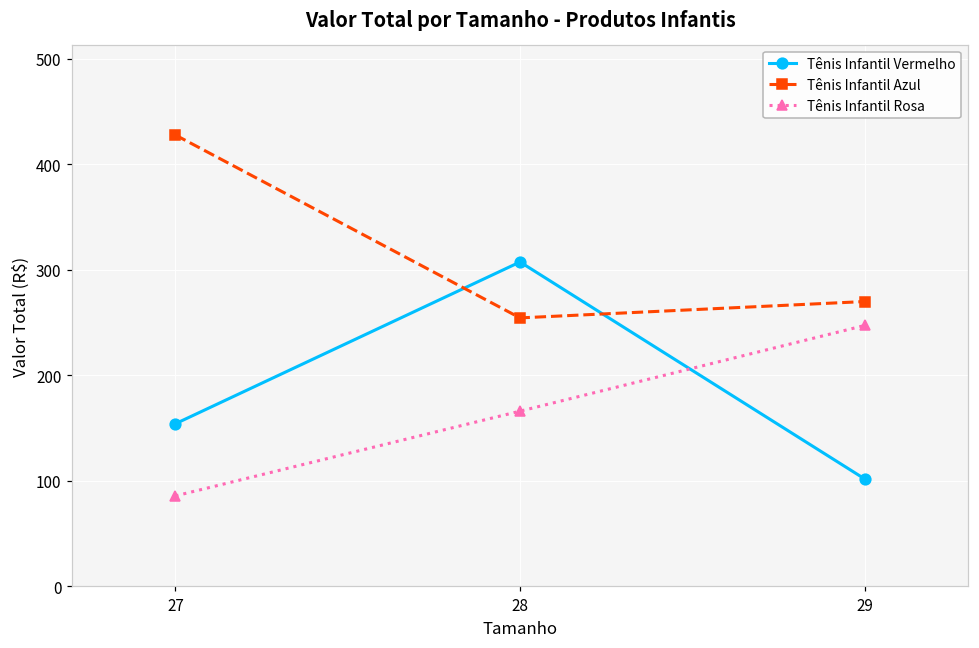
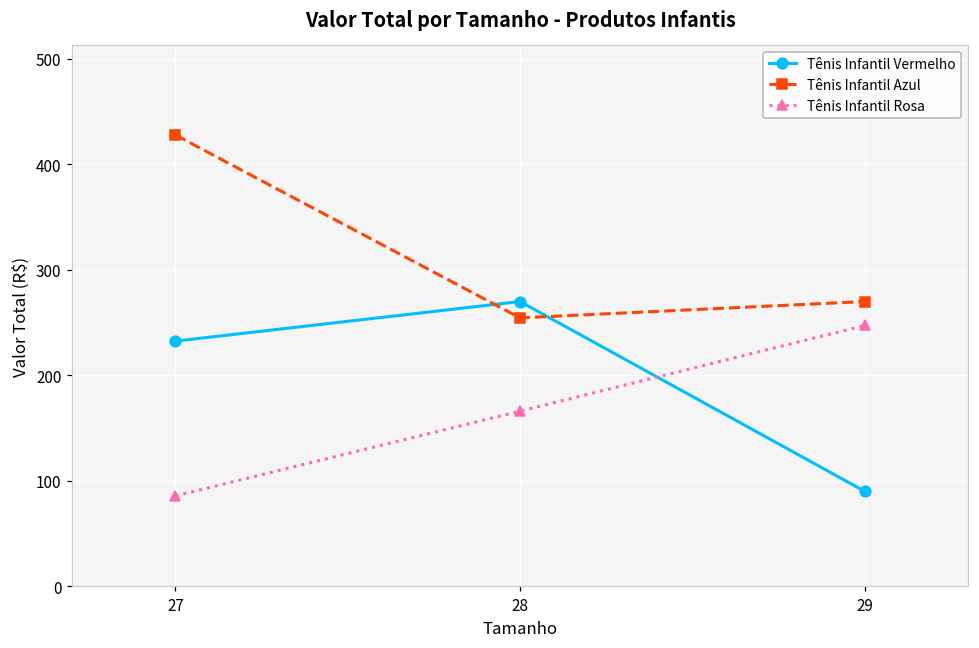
  {
    "Tênis Infantil Vermelho": {
-     "27": 150,
-     "28": 310,
-     "29": 100
+     "27": 230,
+     "28": 270,
+     "29": 90
    },
    "Tênis Infantil Azul": {
      "27": 430,
      "28": 250,
      "29": 270
    },
    "Tênis Infantil Rosa": {
      "27": 90,
      "28": 170,
      "29": 250
    }
  }
